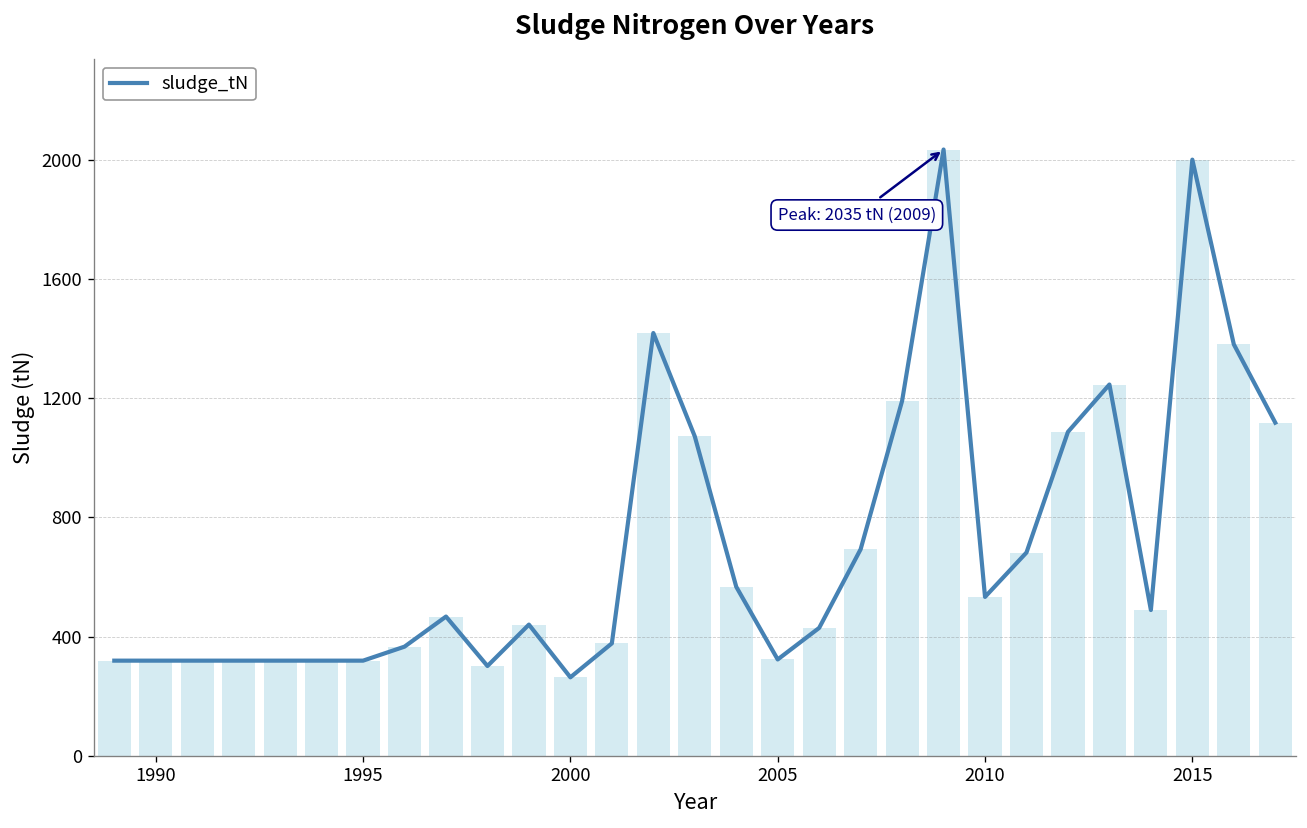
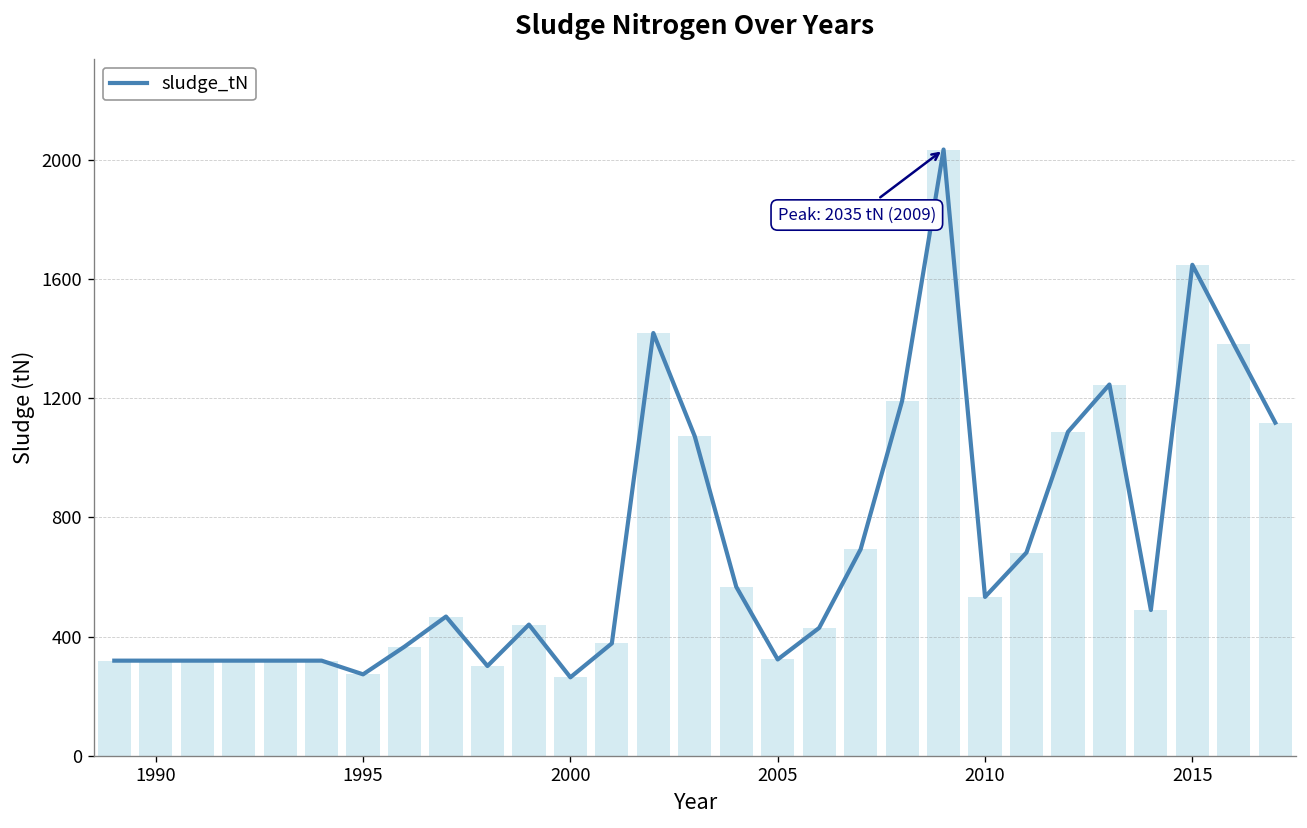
  {
    "sludge_tN": {
      "1990": 320,
-     "1995": 320,
+     "1995": 270,
      "2000": 260,
      "2005": 320,
      "2010": 530,
-     "2015": 2000
+     "2015": 1650
    }
  }
